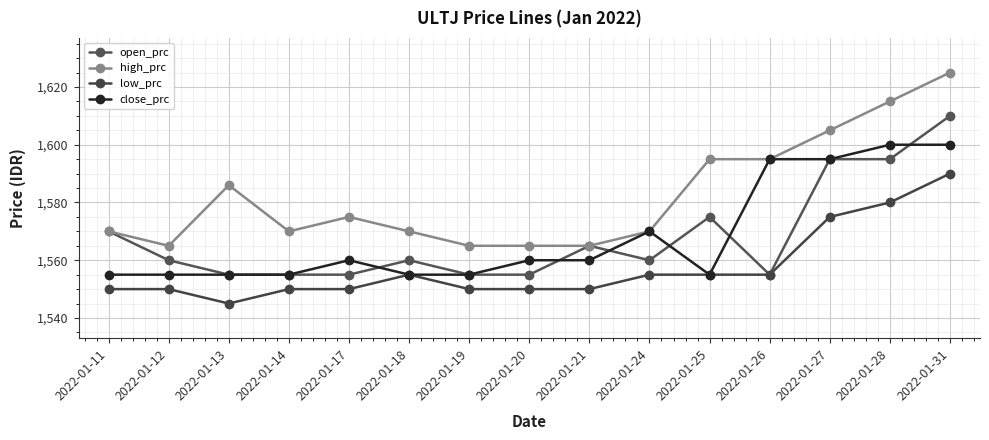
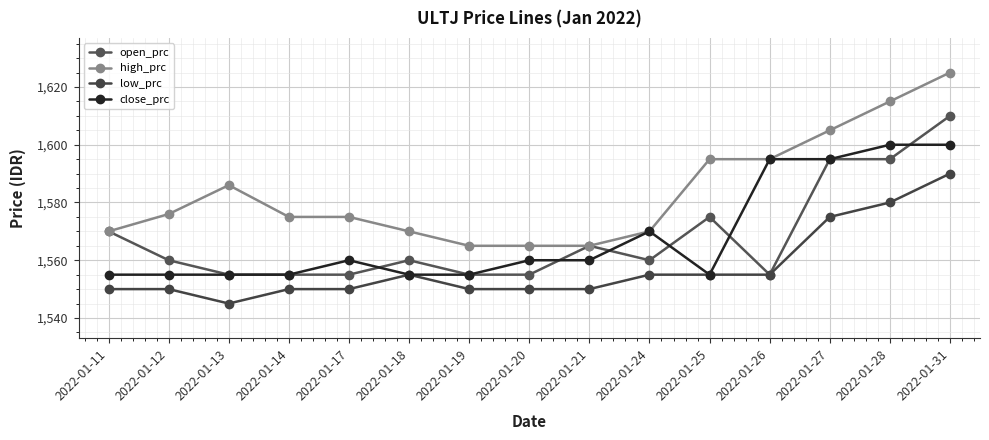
  {
    "high_prc": {
-     "2022-01-12": "1,565",
+     "2022-01-12": "1,576",
      "2022-01-13": "1,586",
-     "2022-01-14": "1,570",
+     "2022-01-14": "1,575",
      "2022-01-17": "1,575",
      "2022-01-18": "1,570",
      "2022-01-19": "1,565",
      "2022-01-20": "1,565",
      "2022-01-25": "1,595",
      "2022-01-27": "1,605",
      "2022-01-28": "1,615",
      "2022-01-31": "1,625"
    }
  }
